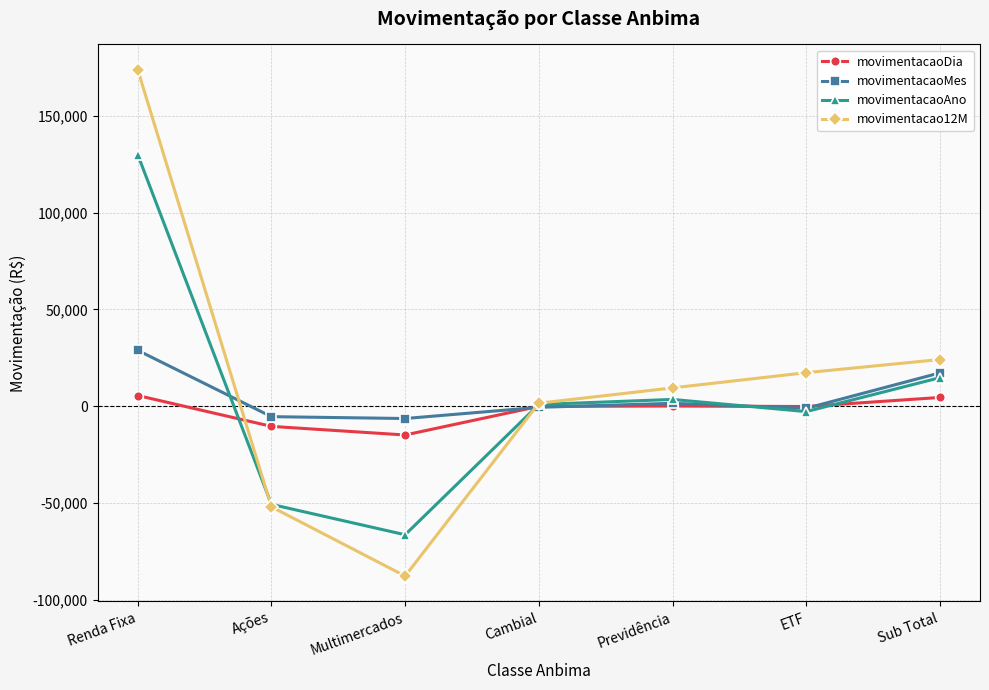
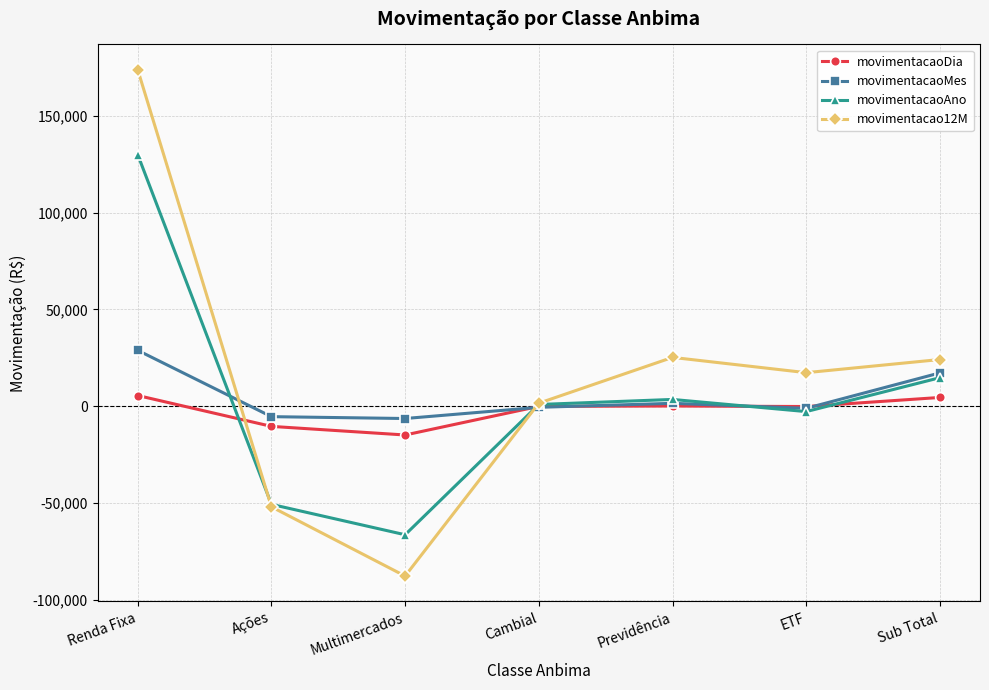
  {
    "movimentacaoDia": {
      "Renda Fixa": "6,000",
      "Ações": "-10,000",
      "Multimercados": "-15,000",
      "Previdência": "0",
      "Sub Total": "5,000"
    },
    "movimentacao12M": {
      "Renda Fixa": "174,000",
      "Multimercados": "-88,000",
-     "Previdência": "10,000",
+     "Previdência": "25,000",
      "ETF": "17,000",
      "Sub Total": "24,000"
    }
  }
